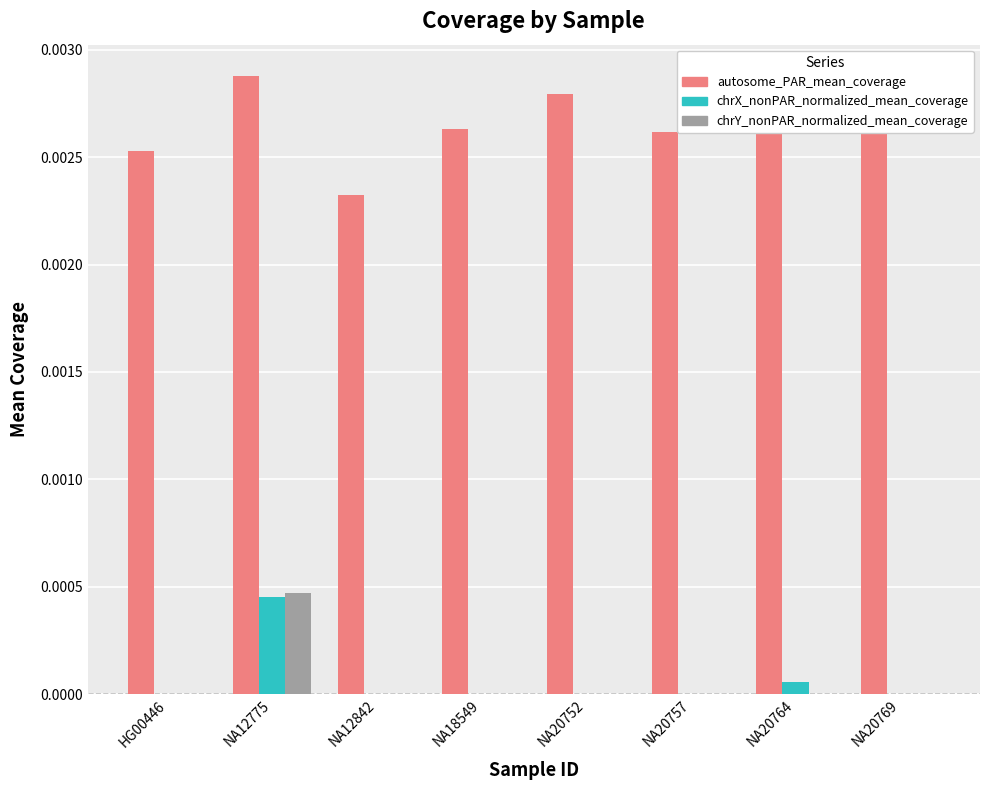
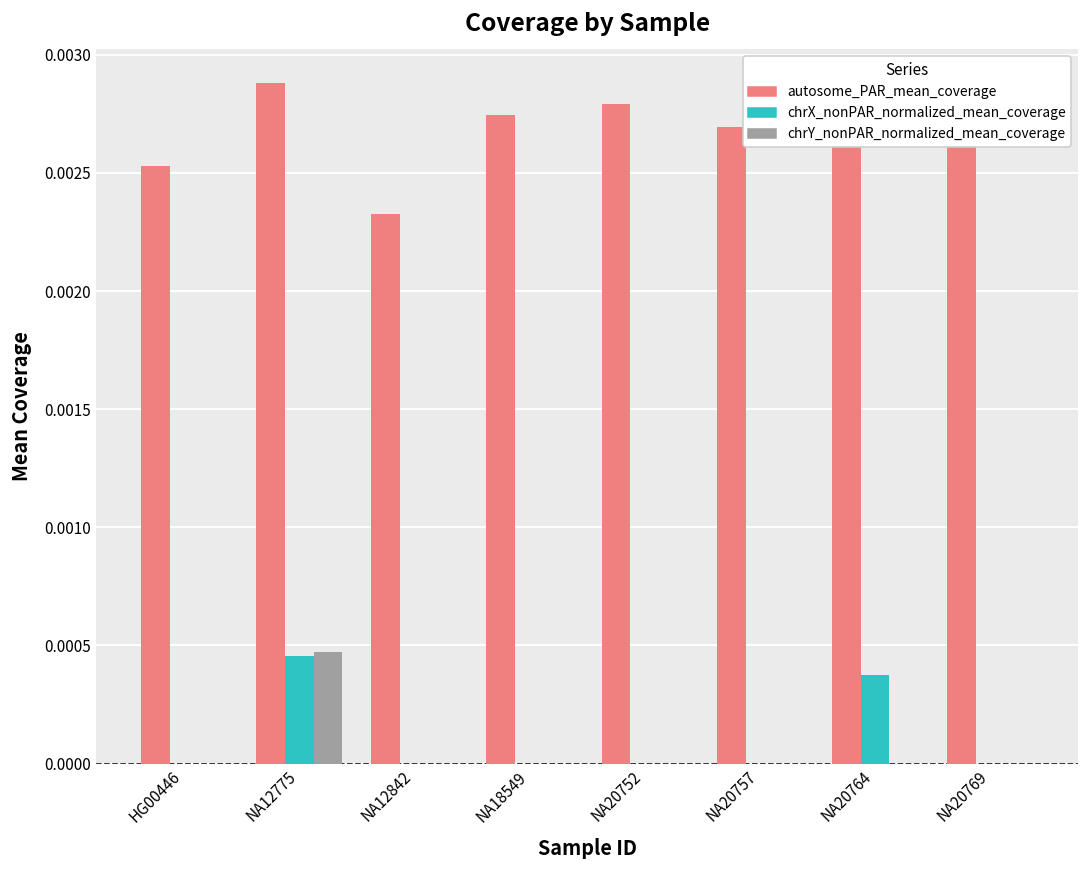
  {
    "autosome_PAR_mean_coverage": {
      "HG00446": 0.00253,
      "NA12775": 0.00288,
      "NA12842": 0.00233,
-     "NA18549": 0.00263,
+     "NA18549": 0.00275,
      "NA20752": 0.00279,
-     "NA20757": 0.00262
+     "NA20757": 0.00270
    },
    "chrX_nonPAR_normalized_mean_coverage": {
      "HG00446": 0.00000,
      "NA12775": 0.00045,
      "NA12842": 0.00000,
      "NA18549": 0.00000,
      "NA20752": 0.00000,
      "NA20757": 0.00000,
-     "NA20764": 0.00006,
+     "NA20764": 0.00037,
      "NA20769": 0.00000
    },
    "chrY_nonPAR_normalized_mean_coverage": {
      "HG00446": 0.00000,
      "NA12775": 0.00047,
      "NA12842": 0.00000,
      "NA18549": 0.00000,
      "NA20752": 0.00000,
      "NA20757": 0.00000,
      "NA20764": 0.00000,
      "NA20769": 0.00000
    }
  }
